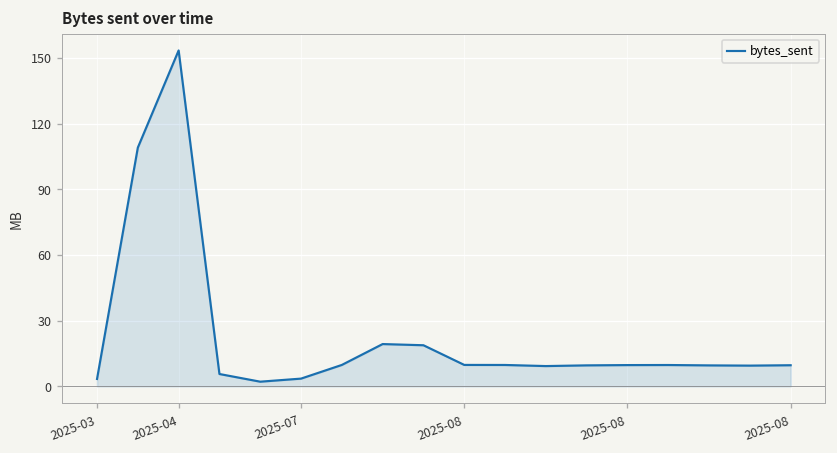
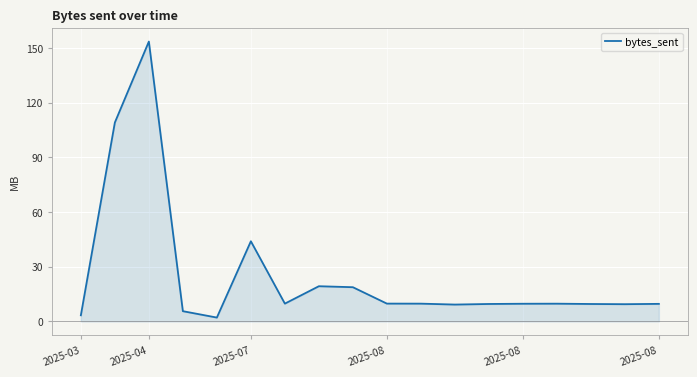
  {
    "2025-03": 3,
    "2025-04": 153,
-   "2025-07": 4
+   "2025-07": 44
  }
